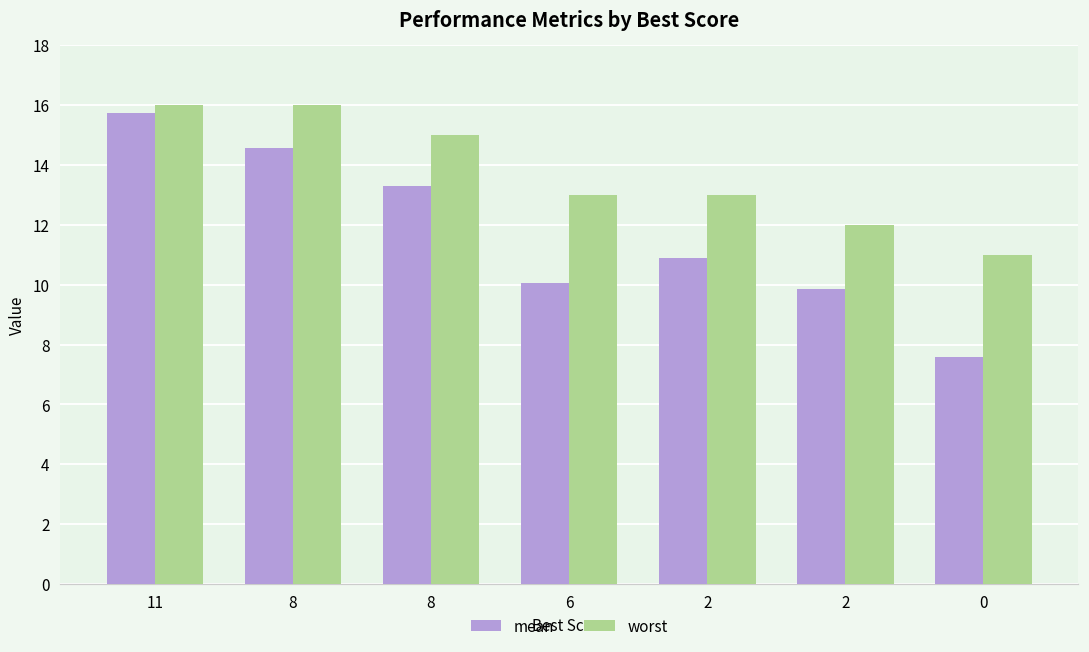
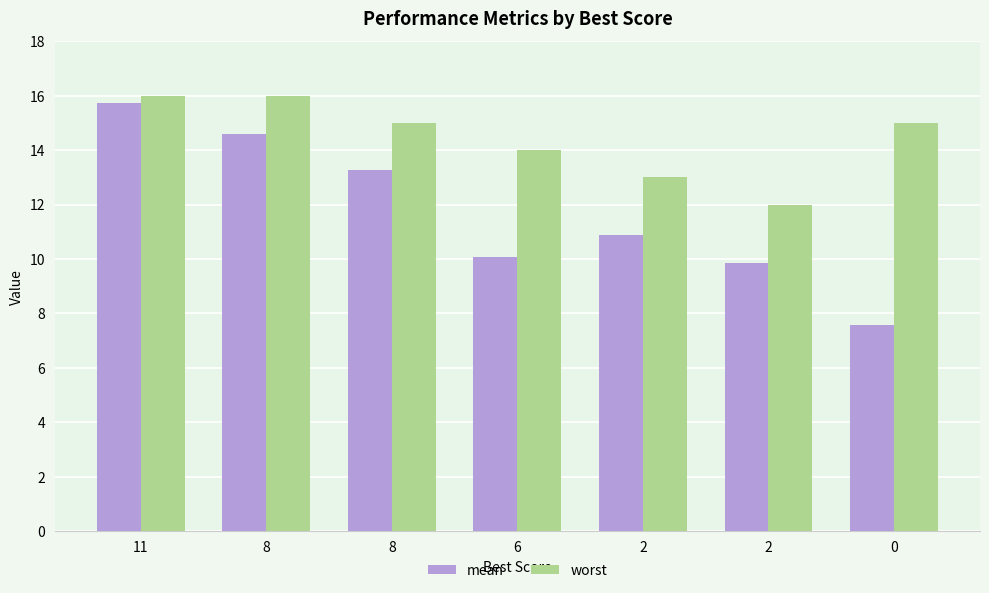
  {
    "mean": {
      "11": 15.7,
      "6": 10,
      "0": 7.6
    },
    "worst": {
      "11": 16,
-     "6": 13,
-     "0": 11
+     "6": 14,
+     "0": 15
    }
  }
